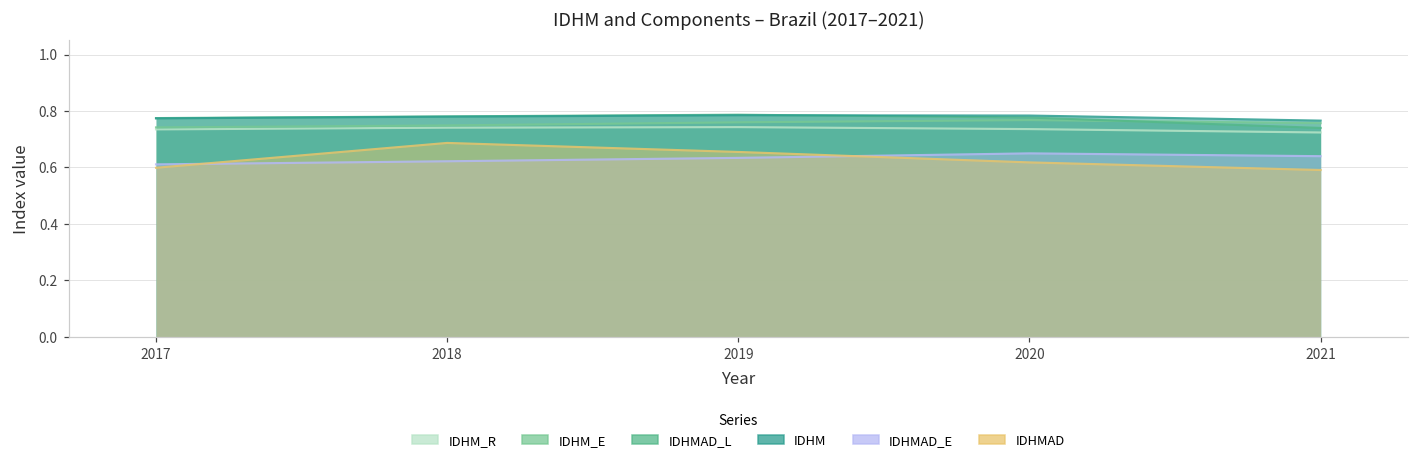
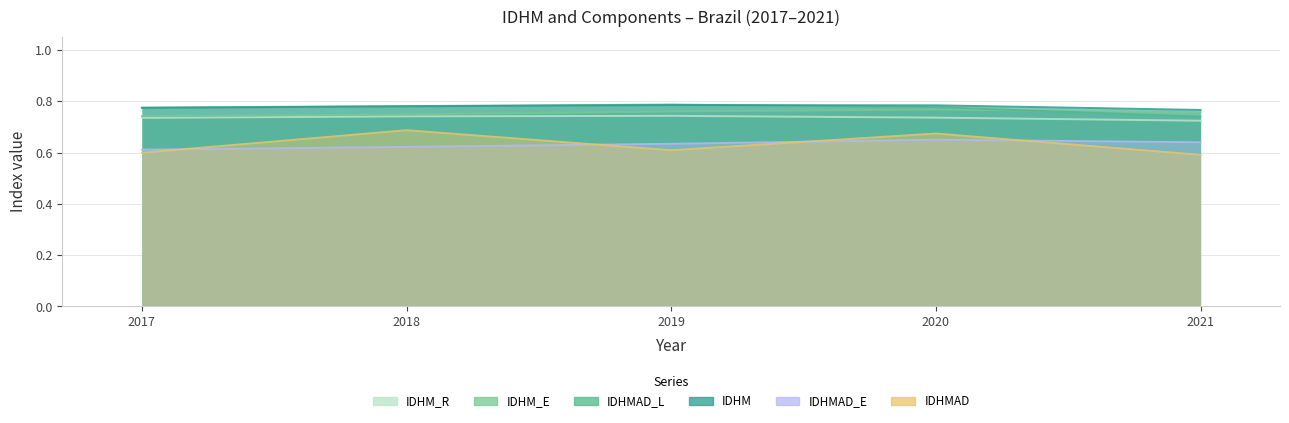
  {
    "IDHMAD": {
      "2017": 0.60,
      "2018": 0.69,
-     "2019": 0.66,
-     "2020": 0.62,
+     "2019": 0.61,
+     "2020": 0.67,
      "2021": 0.59
    }
  }
